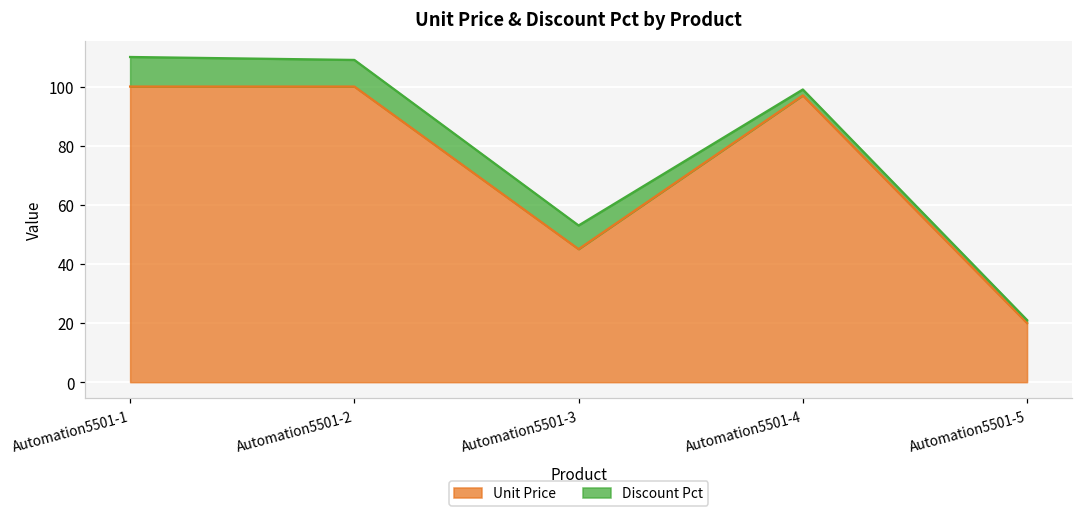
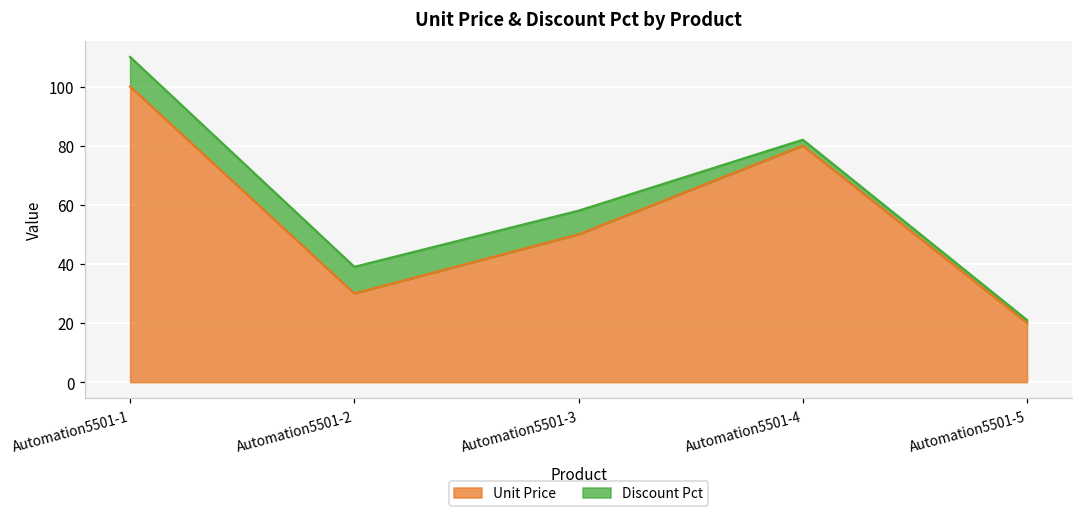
  {
    "Unit Price": {
      "Automation5501-1": 100,
-     "Automation5501-2": 100,
-     "Automation5501-3": 45,
-     "Automation5501-4": 97,
+     "Automation5501-2": 30,
+     "Automation5501-3": 50,
+     "Automation5501-4": 80,
      "Automation5501-5": 20
    },
    "Discount Pct": {
      "Automation5501-1": 10,
      "Automation5501-2": 9,
      "Automation5501-3": 8,
      "Automation5501-4": 2,
      "Automation5501-5": 1
    }
  }
